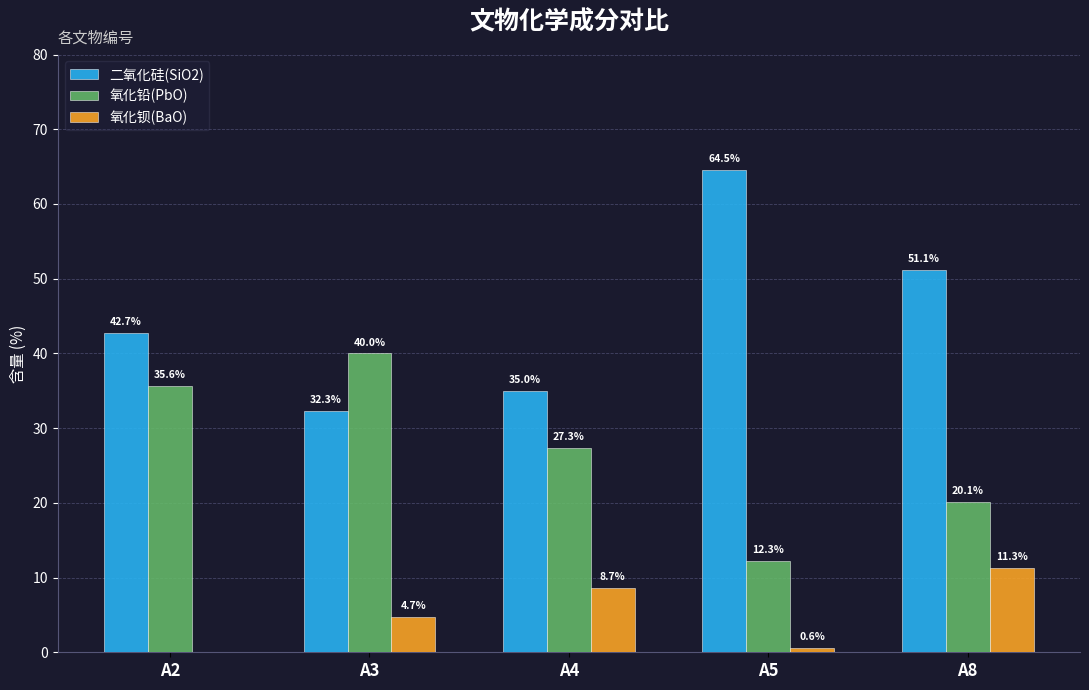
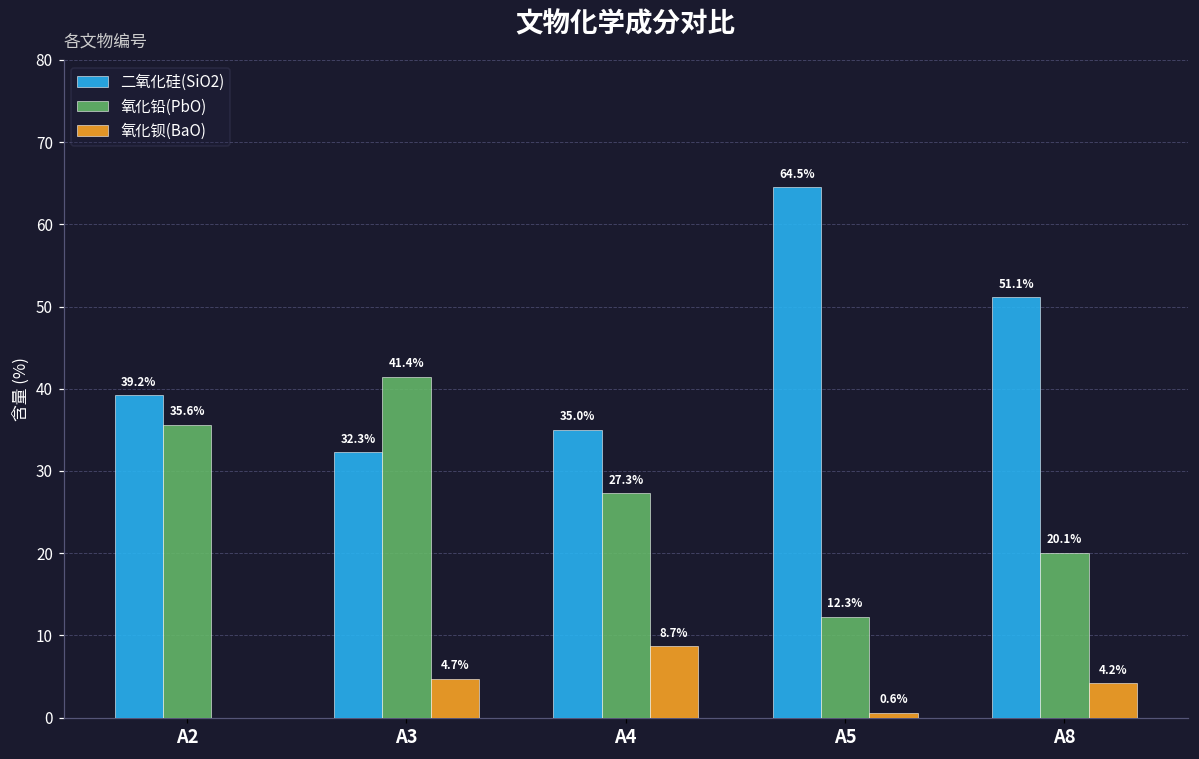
  {
    "二氧化硅(SiO2)": {
-     "A2": "42.7%",
+     "A2": "39.2%",
      "A3": "32.3%",
      "A4": "35.0%",
      "A5": "64.5%",
      "A8": "51.1%"
    },
    "氧化铅(PbO)": {
      "A2": "35.6%",
-     "A3": "40.0%",
+     "A3": "41.4%",
      "A4": "27.3%",
      "A5": "12.3%",
      "A8": "20.1%"
    },
    "氧化钡(BaO)": {
      "A3": "4.7%",
      "A4": "8.7%",
      "A5": "0.6%",
-     "A8": "11.3%"
+     "A8": "4.2%"
    }
  }
